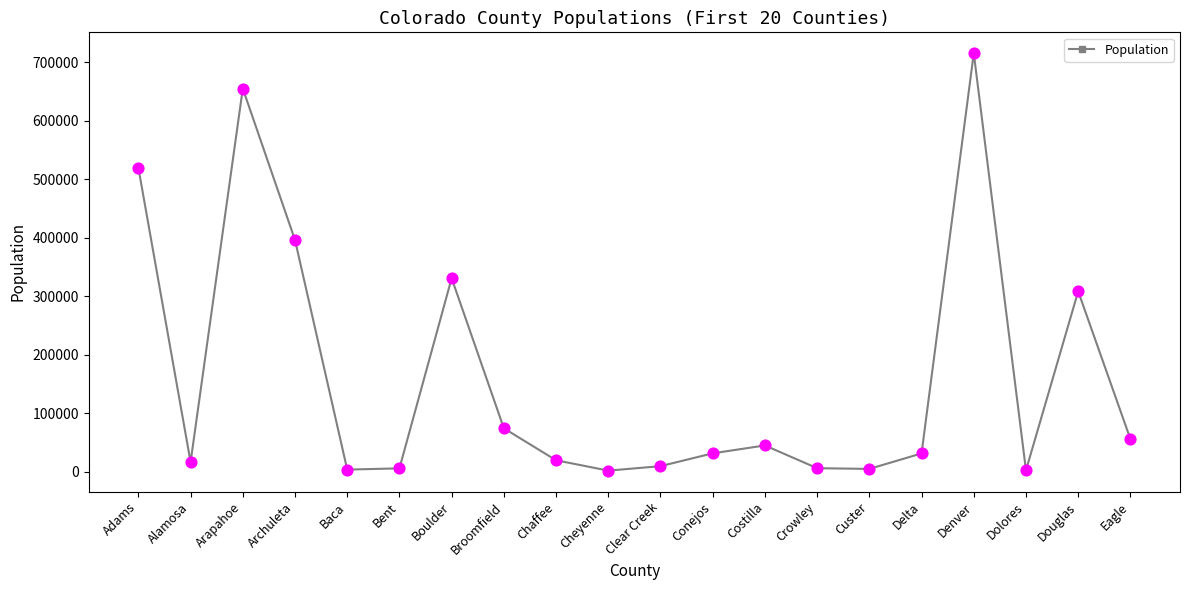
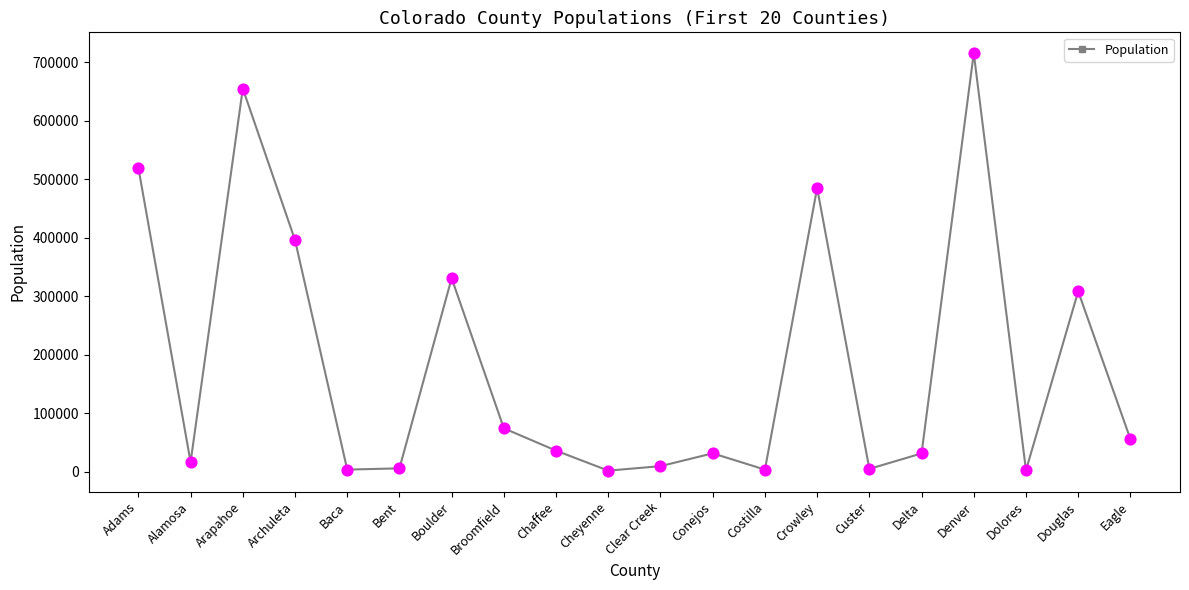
  {
    "Adams": 520000,
    "Alamosa": 20000,
    "Arapahoe": 660000,
    "Archuleta": 400000,
    "Baca": 0,
    "Bent": 10000,
    "Boulder": 330000,
    "Broomfield": 70000,
-   "Chaffee": 20000,
+   "Chaffee": 40000,
    "Cheyenne": 0,
    "Clear Creek": 10000,
    "Conejos": 30000,
-   "Costilla": 40000,
-   "Crowley": 10000,
+   "Costilla": 0,
+   "Crowley": 490000,
    "Custer": 0,
    "Delta": 30000,
    "Denver": 720000,
    "Dolores": 0,
    "Douglas": 310000,
    "Eagle": 60000
  }
